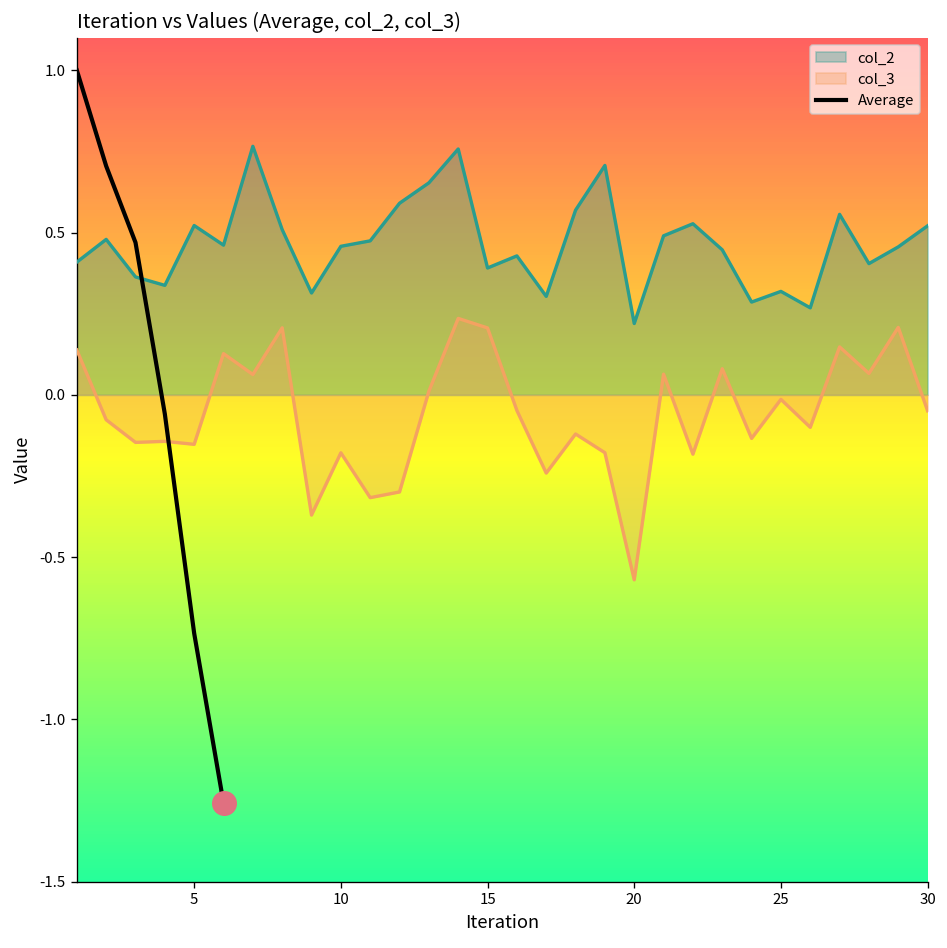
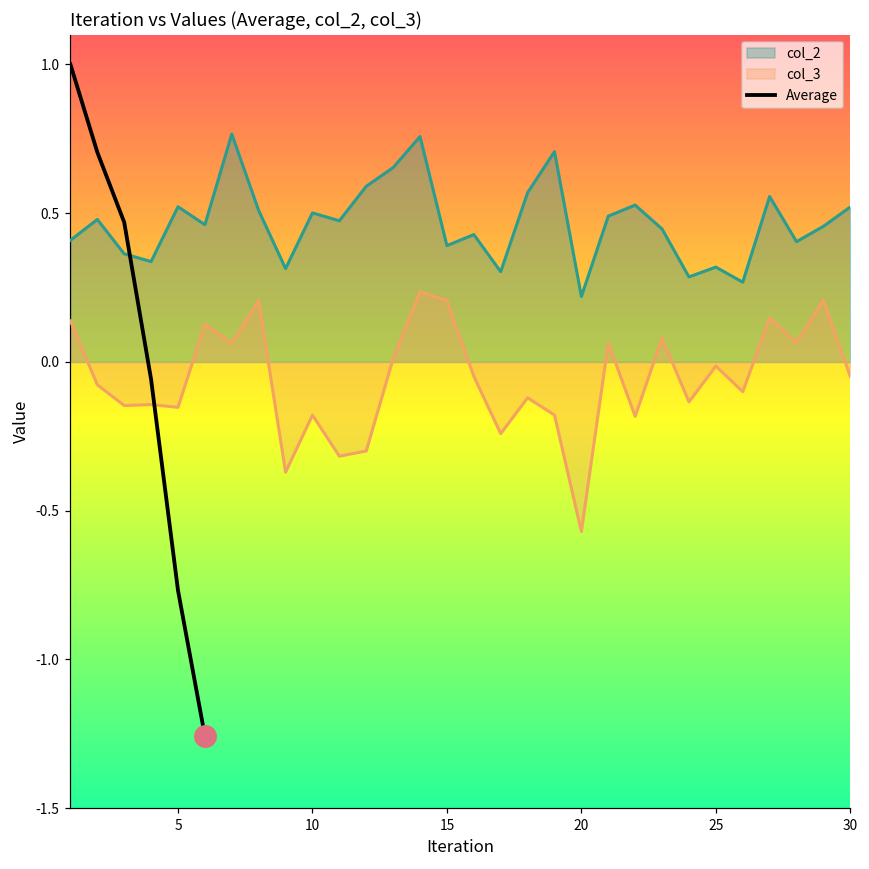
  {
    "col_2": {
      "5": 0.52,
-     "10": 0.46,
+     "10": 0.50,
      "15": 0.39,
      "20": 0.22,
      "25": 0.32,
      "30": 0.52
    },
    "Average": {
-     "5": -0.73
+     "5": -0.77
    }
  }
